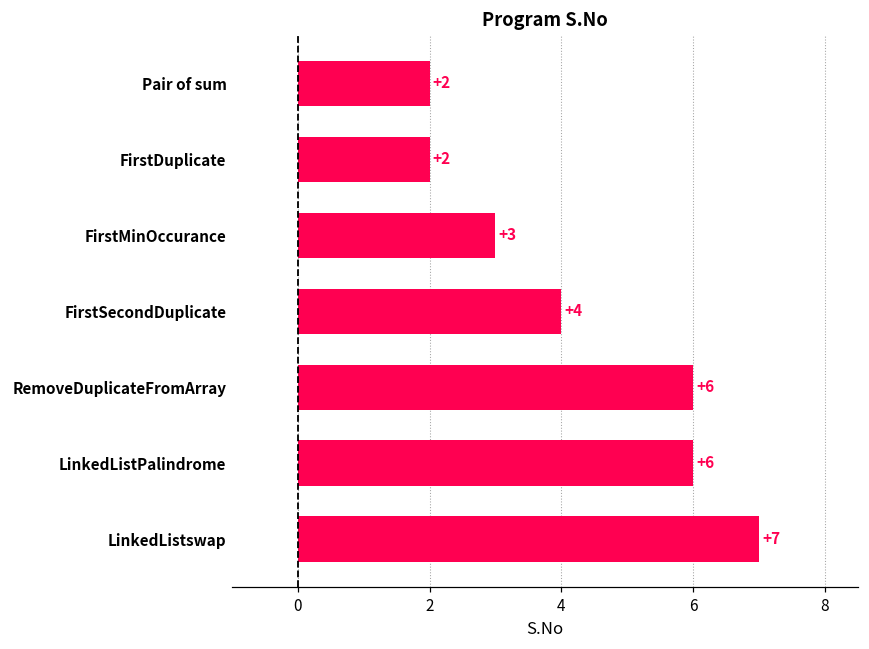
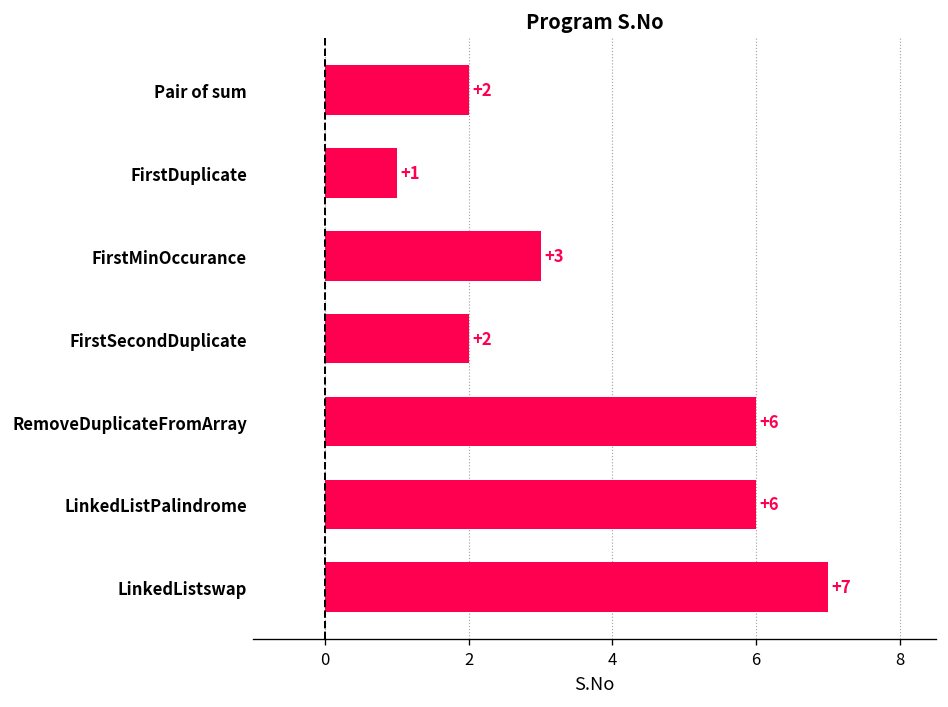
  {
    "Pair of sum": "+2",
-   "FirstDuplicate": "+2",
+   "FirstDuplicate": "+1",
    "FirstMinOccurance": "+3",
-   "FirstSecondDuplicate": "+4",
+   "FirstSecondDuplicate": "+2",
    "RemoveDuplicateFromArray": "+6",
    "LinkedListPalindrome": "+6",
    "LinkedListswap": "+7"
  }
